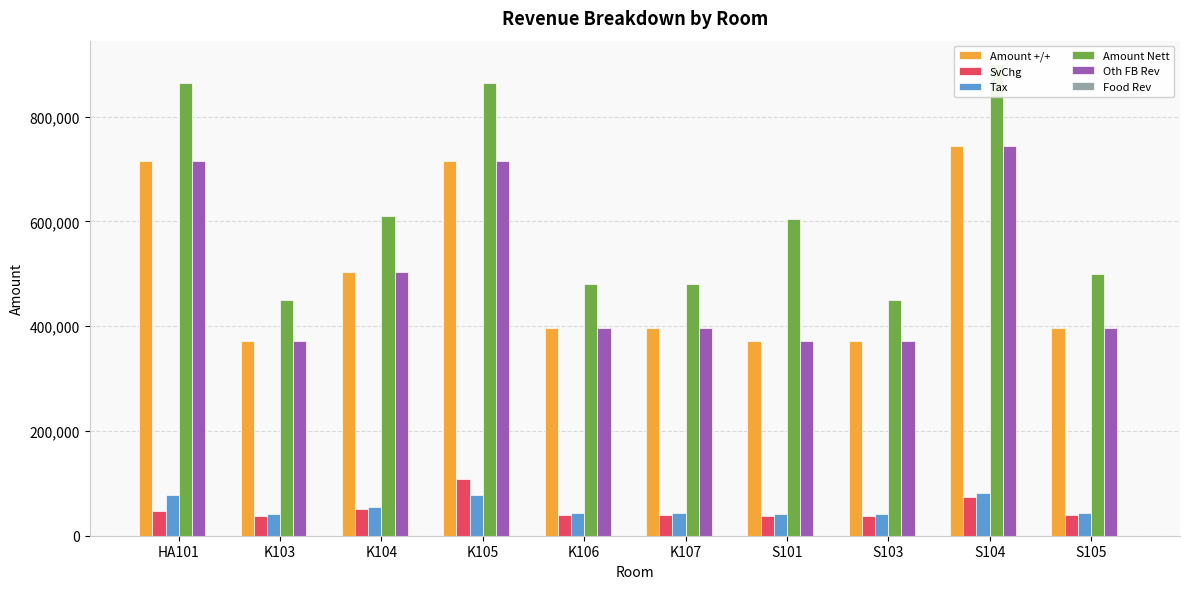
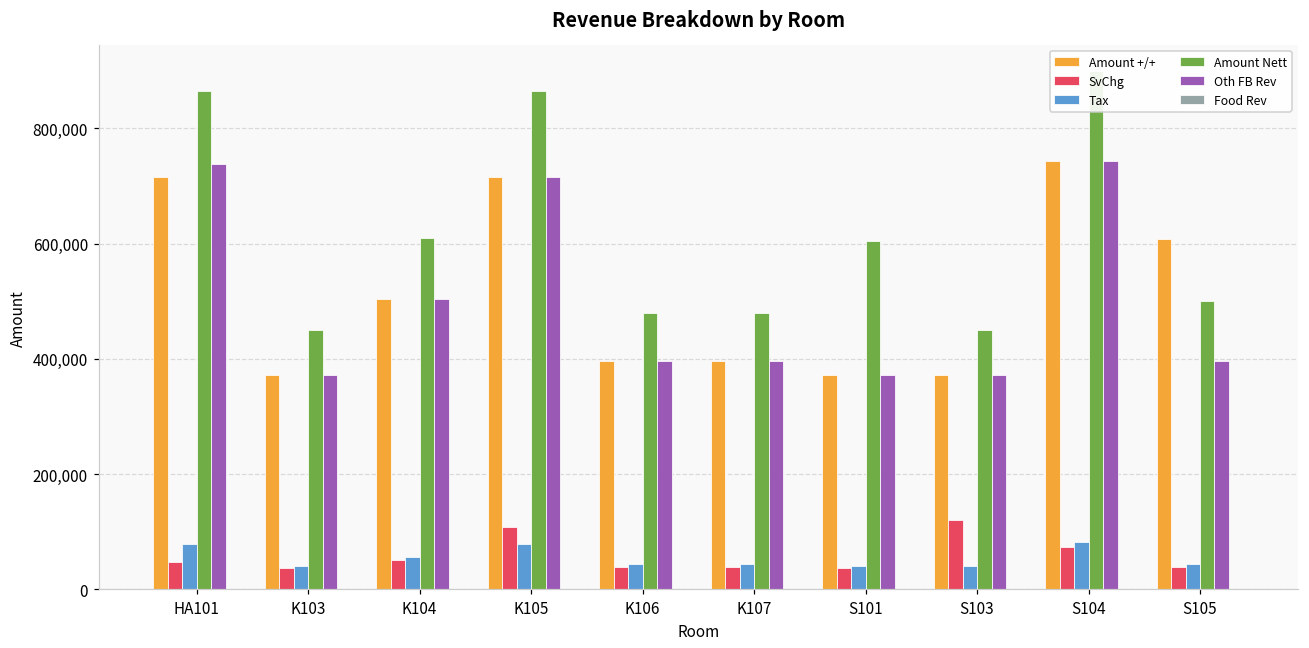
  {
    "Amount +/+": {
      "HA101": "710,000",
      "K103": "370,000",
      "K104": "500,000",
      "K105": "710,000",
      "K106": "400,000",
      "K107": "400,000",
      "S101": "370,000",
      "S103": "370,000",
      "S104": "740,000",
-     "S105": "400,000"
+     "S105": "610,000"
    },
    "SvChg": {
      "HA101": "50,000",
      "K103": "40,000",
      "K104": "50,000",
      "K105": "110,000",
      "K106": "40,000",
      "K107": "40,000",
      "S101": "40,000",
-     "S103": "40,000",
+     "S103": "120,000",
      "S104": "70,000",
      "S105": "40,000"
    },
    "Tax": {
      "HA101": "80,000",
      "K103": "40,000",
      "K104": "60,000",
      "K105": "80,000",
      "K106": "40,000",
      "K107": "40,000",
      "S101": "40,000",
      "S103": "40,000",
      "S104": "80,000",
      "S105": "40,000"
    },
    "Amount Nett": {
      "HA101": "870,000",
      "K103": "450,000",
      "K104": "610,000",
      "K105": "870,000",
      "K106": "480,000",
      "K107": "480,000",
      "S101": "600,000",
      "S103": "450,000",
      "S105": "500,000"
    },
    "Oth FB Rev": {
-     "HA101": "710,000",
+     "HA101": "740,000",
      "K103": "370,000",
      "K104": "500,000",
      "K105": "710,000",
      "K106": "400,000",
      "K107": "400,000",
      "S101": "370,000",
      "S103": "370,000",
      "S104": "740,000",
      "S105": "400,000"
    },
    "Food Rev": {
      "HA101": "0",
      "K103": "0",
      "K104": "0",
      "K105": "0",
      "K106": "0",
      "K107": "0",
      "S101": "0",
      "S103": "0",
      "S104": "0",
      "S105": "0"
    }
  }
